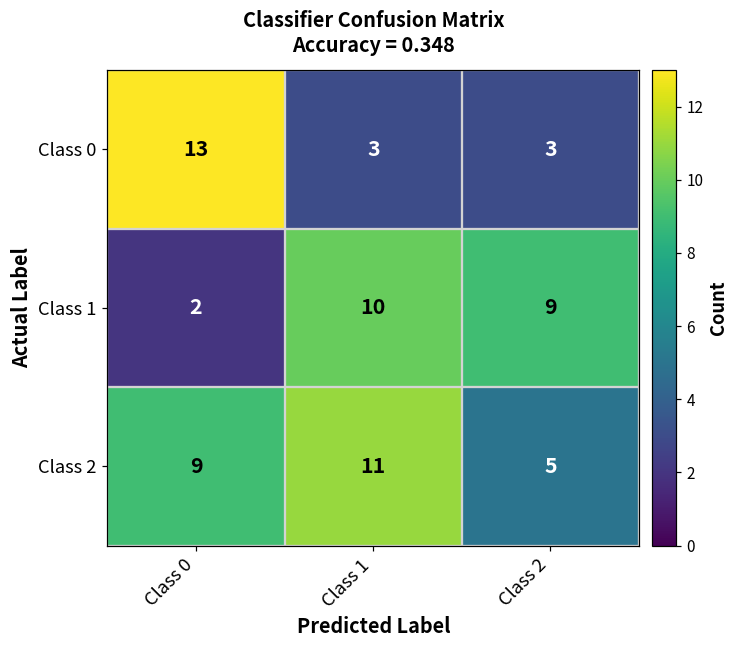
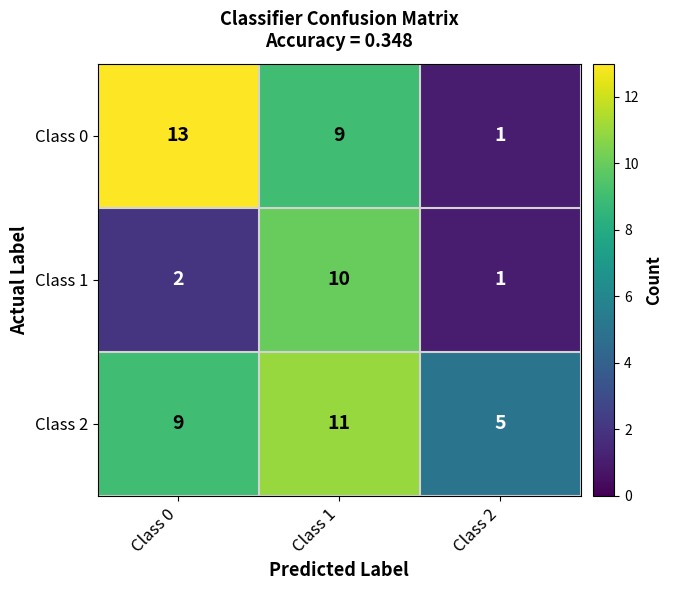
  {
    "Class 0": {
      "Class 0": 13,
-     "Class 1": 3,
-     "Class 2": 3
+     "Class 1": 9,
+     "Class 2": 1
    },
    "Class 1": {
      "Class 0": 2,
      "Class 1": 10,
-     "Class 2": 9
+     "Class 2": 1
    },
    "Class 2": {
      "Class 0": 9,
      "Class 1": 11,
      "Class 2": 5
    }
  }
